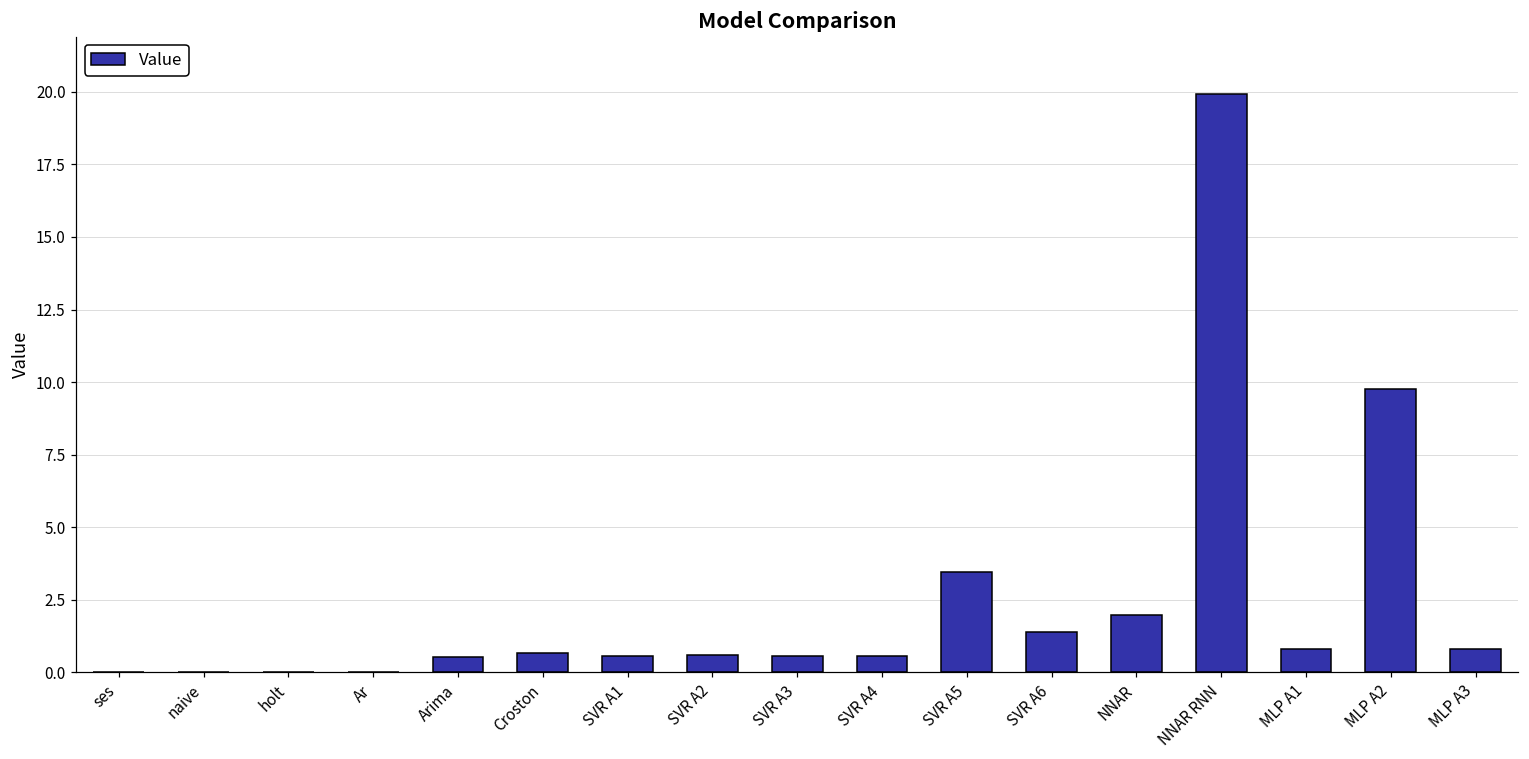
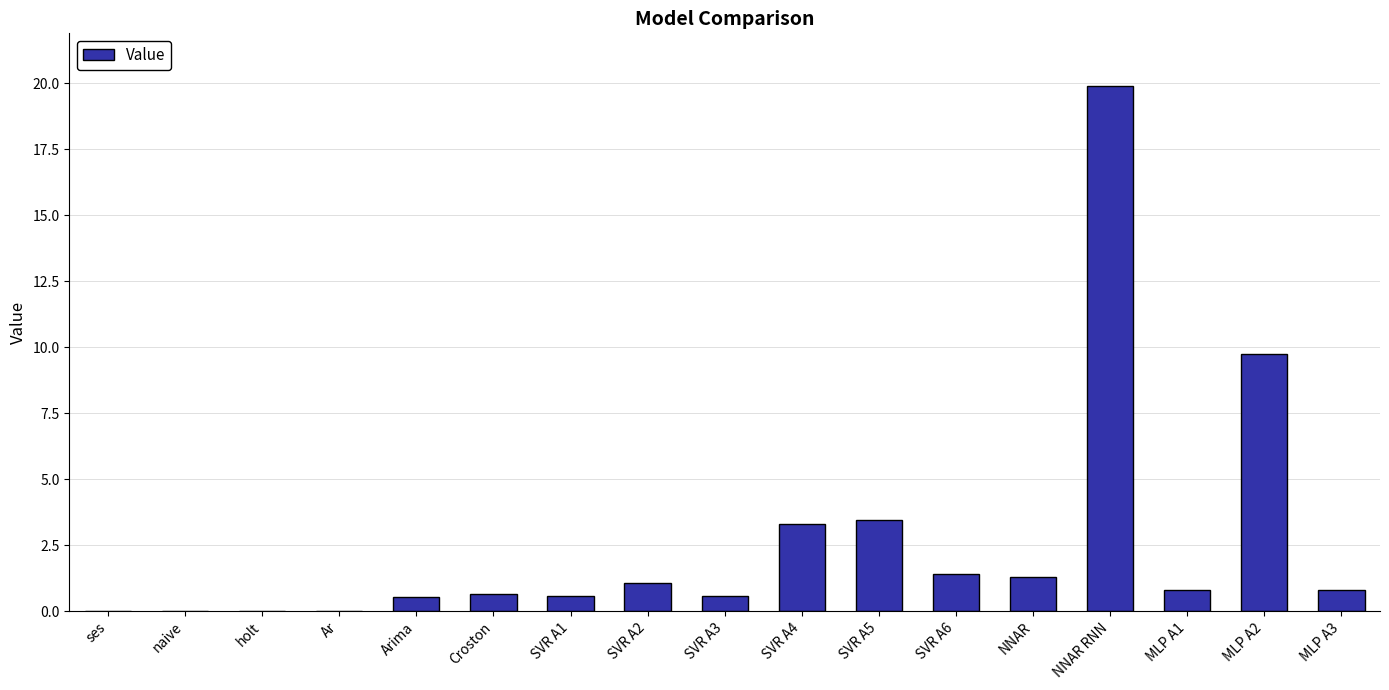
  {
    "Arima": 0.5,
    "Croston": 0.7,
    "SVR A1": 0.6,
-   "SVR A2": 0.6,
+   "SVR A2": 1.1,
    "SVR A3": 0.6,
-   "SVR A4": 0.6,
+   "SVR A4": 3.3,
    "SVR A5": 3.5,
    "SVR A6": 1.4,
-   "NNAR": 2.0,
+   "NNAR": 1.3,
    "NNAR RNN": 19.9,
    "MLP A1": 0.8,
    "MLP A2": 9.8,
    "MLP A3": 0.8
  }
